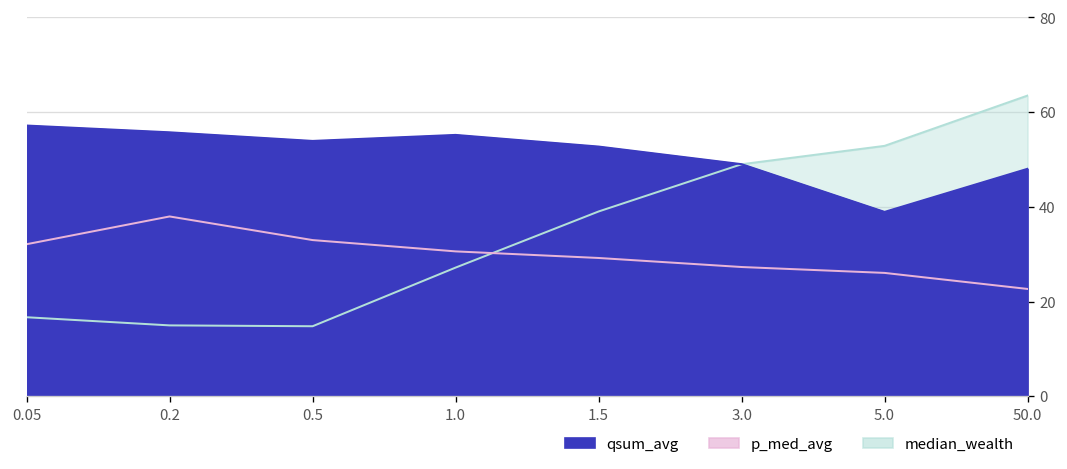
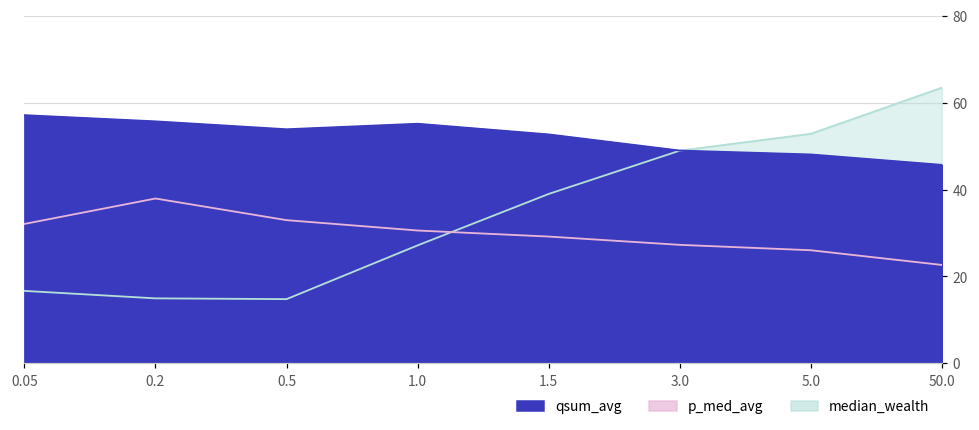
  {
    "qsum_avg": {
      "0.05": 57,
      "0.2": 56,
      "0.5": 54,
      "1.0": 55,
      "1.5": 53,
-     "5.0": 39,
-     "50.0": 48
+     "5.0": 48,
+     "50.0": 46
    }
  }
